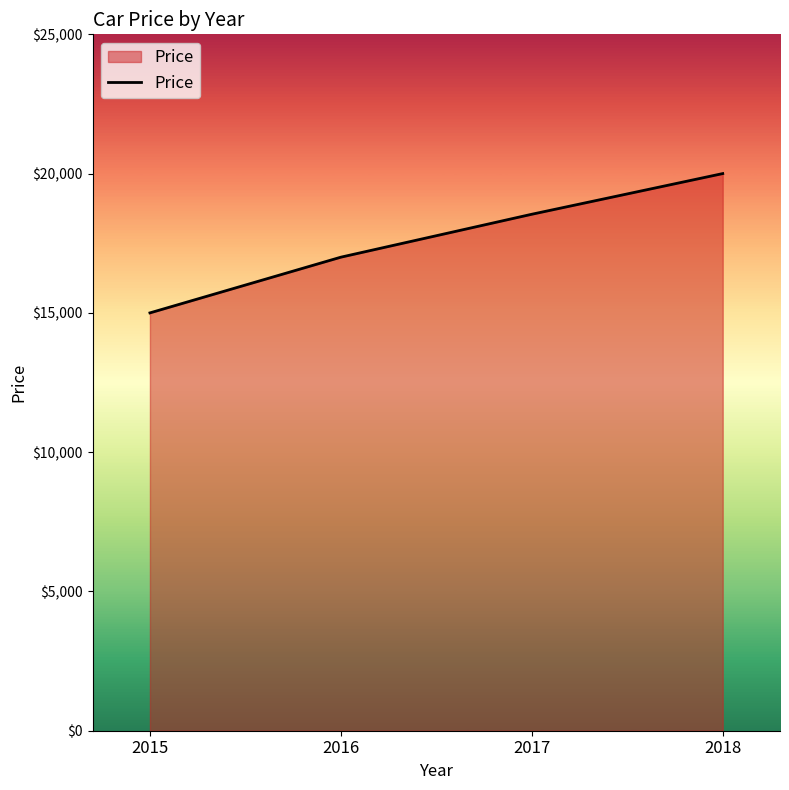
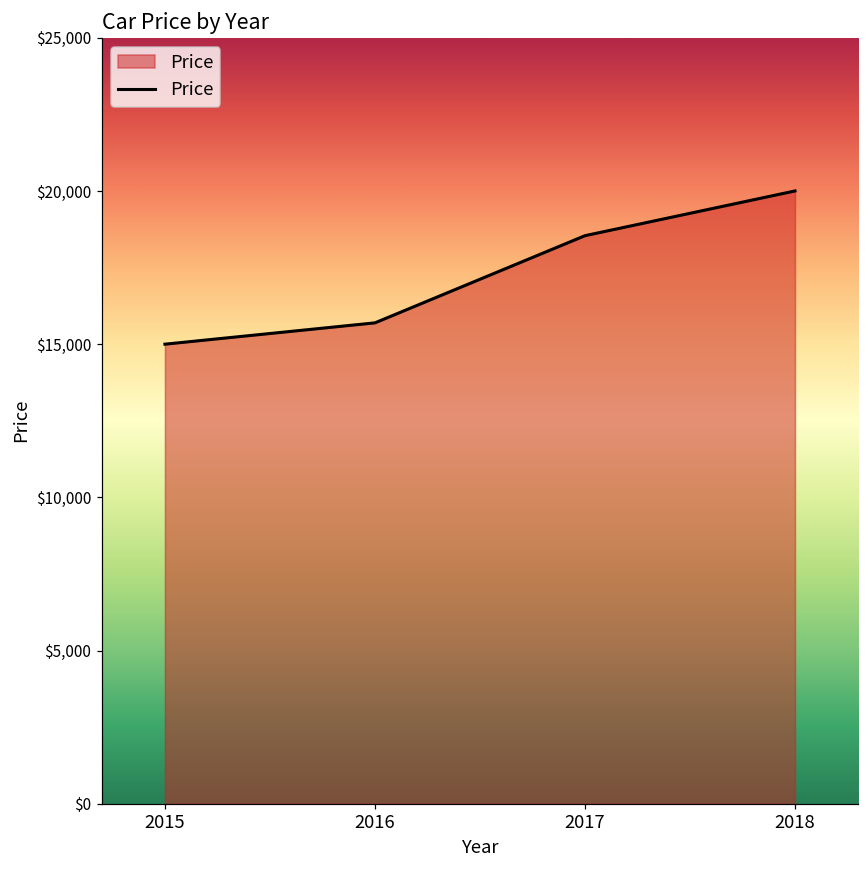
  {
    "2015": "$15,000",
-   "2016": "$17,000",
+   "2016": "$15,700",
    "2017": "$18,500",
    "2018": "$20,000"
  }
